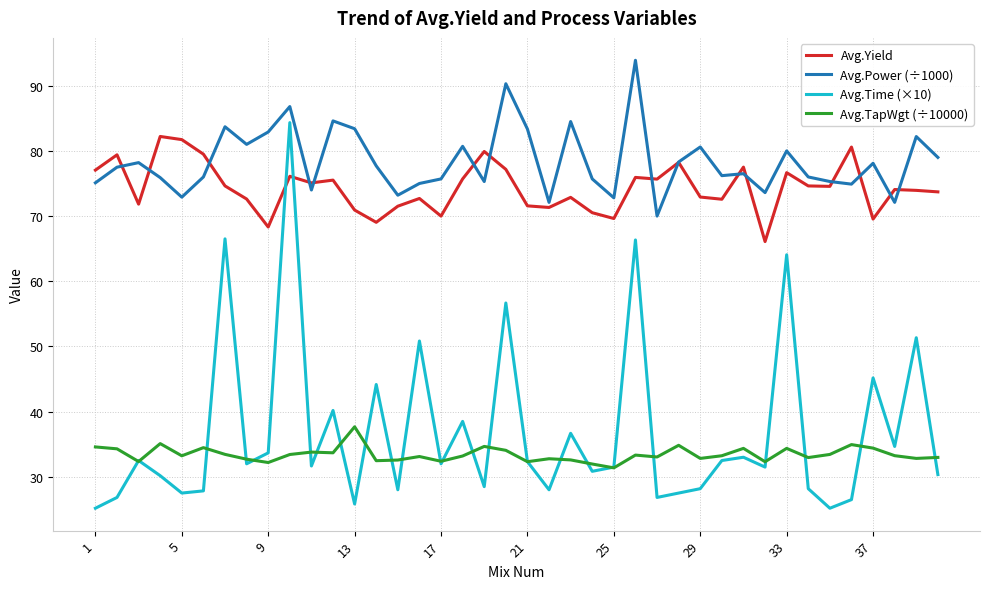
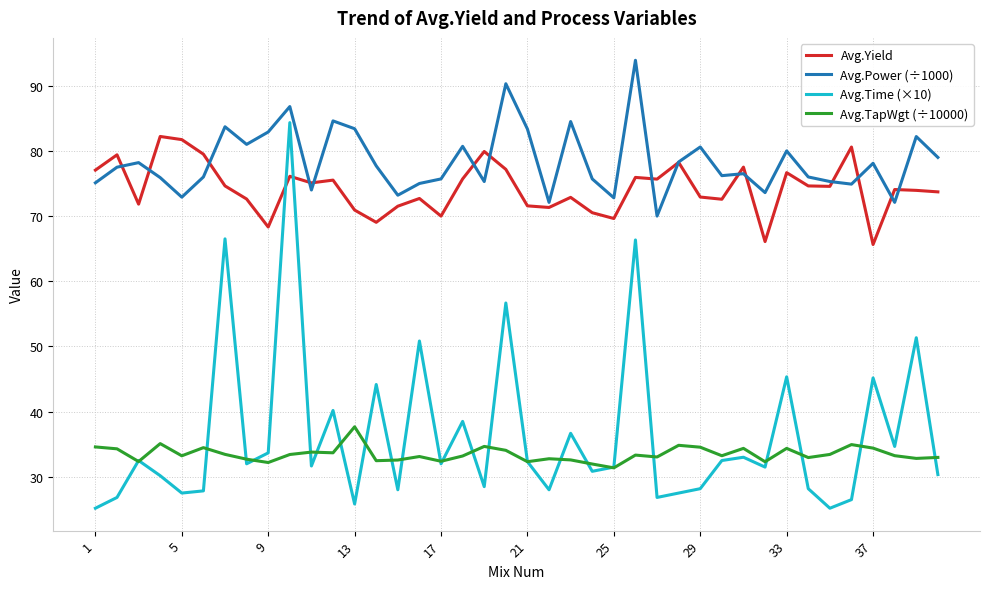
  {
    "Avg.Yield": {
      "1": 77,
      "5": 82,
      "9": 68,
      "13": 71,
      "17": 70,
      "21": 72,
      "25": 70,
      "29": 73,
      "33": 77,
-     "37": 70
+     "37": 66
    },
    "Avg.Power (÷1000)": {
      "1": 75,
      "5": 73,
      "9": 83,
      "13": 83,
      "17": 76,
      "21": 83,
      "25": 73,
      "29": 81,
      "33": 80,
      "37": 78
    },
    "Avg.Time (×10)": {
      "1": 25,
      "5": 28,
      "9": 34,
      "13": 26,
      "29": 28,
-     "33": 64,
+     "33": 45,
      "37": 45
    },
    "Avg.TapWgt (÷10000)": {
      "1": 35,
      "5": 33,
      "9": 32,
      "13": 38,
-     "29": 33,
+     "29": 35,
      "33": 34,
      "37": 34
    }
  }
